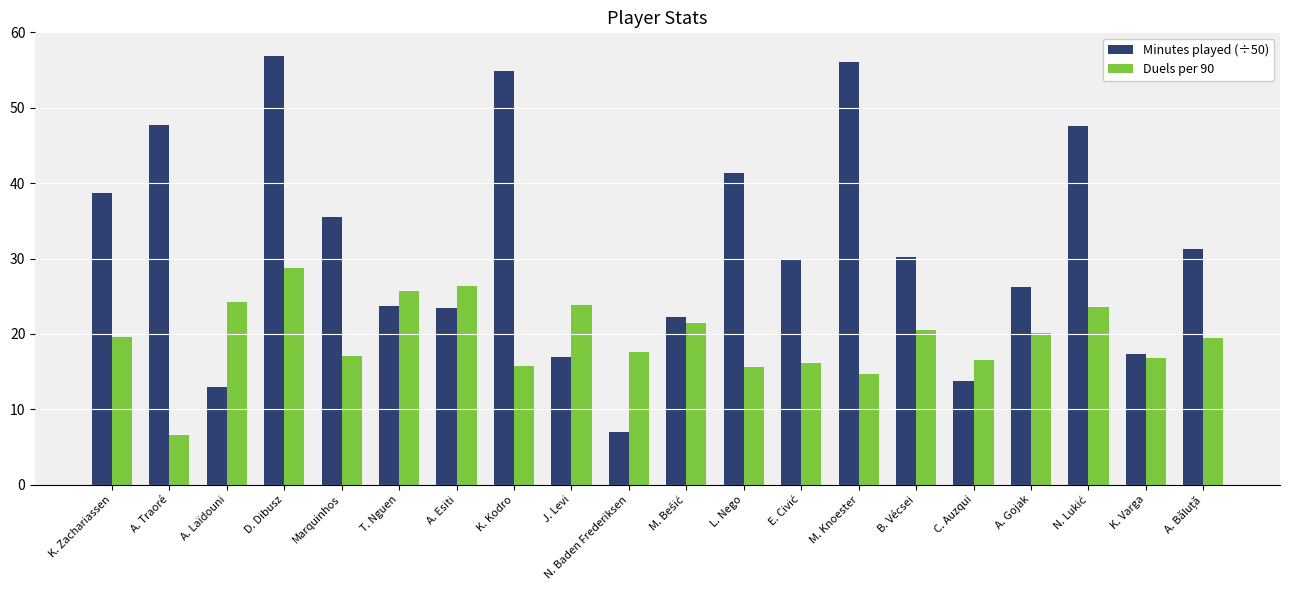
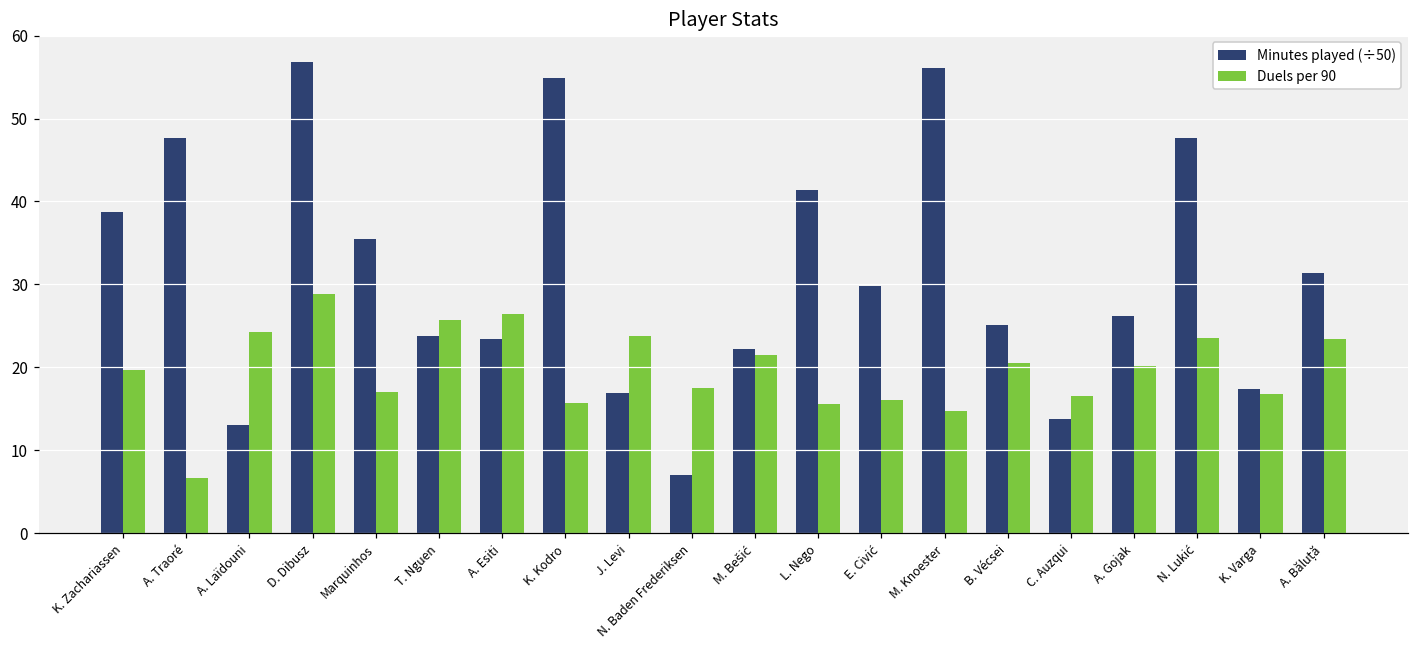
  {
    "Minutes played (÷50)": {
      "K. Zachariassen": 39,
      "A. Traoré": 48,
      "A. Laïdouni": 13,
      "D. Dibusz": 57,
      "Marquinhos": 35,
      "T. Nguen": 24,
      "A. Esiti": 23,
      "K. Kodro": 55,
      "J. Levi": 17,
      "N. Baden Frederiksen": 7,
      "M. Bešić": 22,
      "L. Nego": 41,
      "E. Civić": 30,
      "M. Knoester": 56,
-     "B. Vécsei": 30,
+     "B. Vécsei": 25,
      "C. Auzqui": 14,
      "A. Gojak": 26,
      "N. Lukić": 48,
      "K. Varga": 17,
      "A. Băluță": 31
    },
    "Duels per 90": {
      "K. Zachariassen": 20,
      "A. Traoré": 7,
      "A. Laïdouni": 24,
      "D. Dibusz": 29,
      "Marquinhos": 17,
      "T. Nguen": 26,
      "A. Esiti": 26,
      "K. Kodro": 16,
      "J. Levi": 24,
      "N. Baden Frederiksen": 18,
      "M. Bešić": 21,
      "L. Nego": 16,
      "E. Civić": 16,
      "M. Knoester": 15,
      "B. Vécsei": 20,
      "C. Auzqui": 17,
      "A. Gojak": 20,
      "N. Lukić": 24,
      "K. Varga": 17,
-     "A. Băluță": 19
+     "A. Băluță": 23
    }
  }
